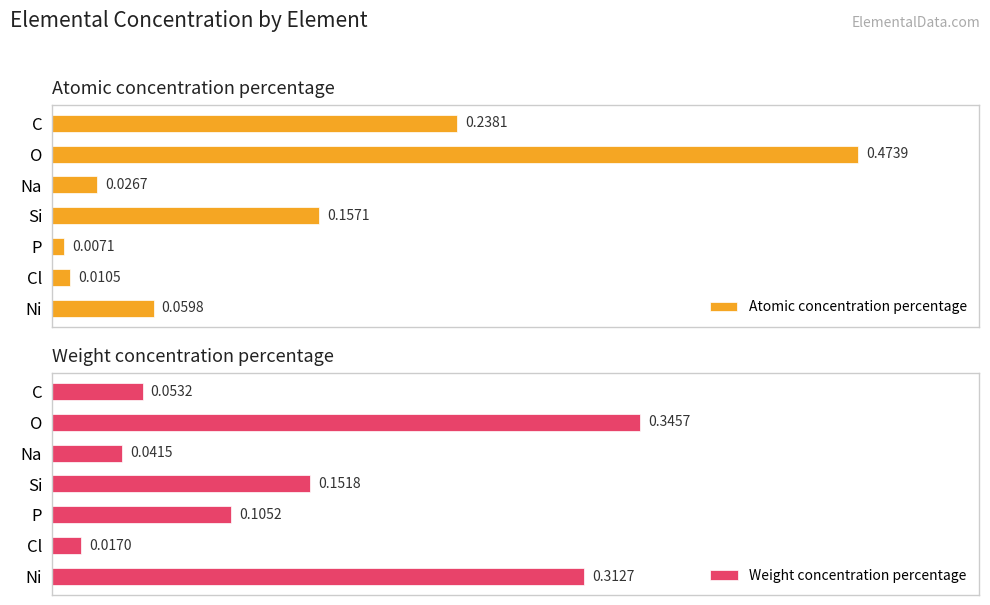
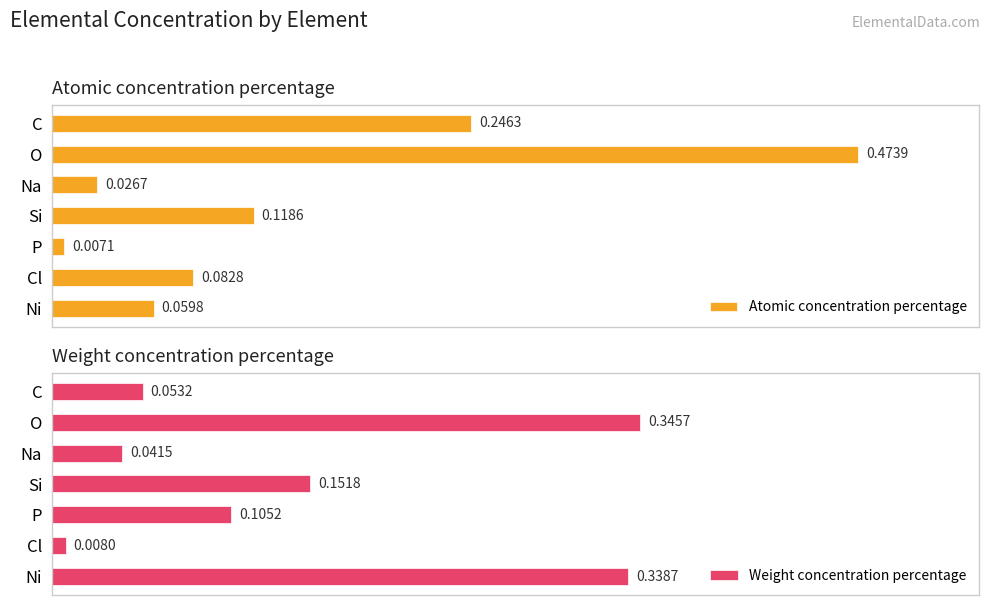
  {
    "Atomic concentration percentage": {
-     "C": 0.2381,
+     "C": 0.2463,
      "O": 0.4739,
      "Na": 0.0267,
-     "Si": 0.1571,
+     "Si": 0.1186,
      "P": 0.0071,
-     "Cl": 0.0105,
+     "Cl": 0.0828,
      "Ni": 0.0598
    },
    "Weight concentration percentage": {
      "C": 0.0532,
      "O": 0.3457,
      "Na": 0.0415,
      "Si": 0.1518,
      "P": 0.1052,
-     "Cl": 0.0170,
-     "Ni": 0.3127
+     "Cl": 0.0080,
+     "Ni": 0.3387
    }
  }
